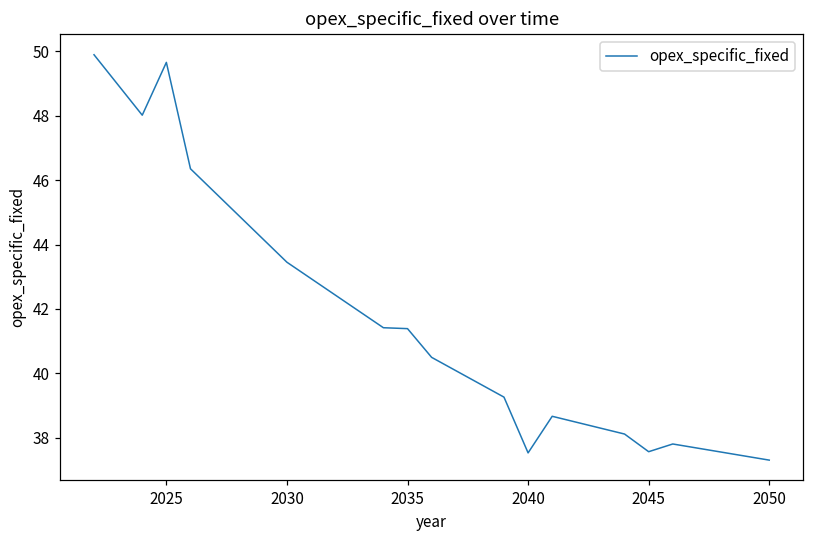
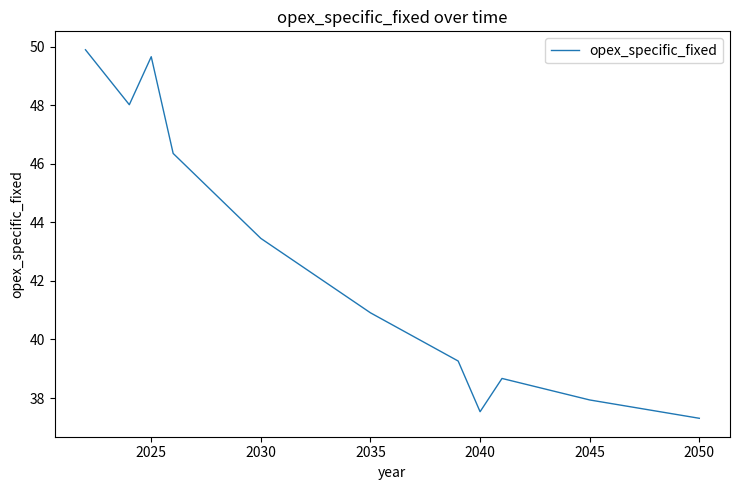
  {
    "2025": 49.7,
    "2030": 43.5,
-   "2035": 41.4,
+   "2035": 40.9,
    "2040": 37.5,
-   "2045": 37.6,
+   "2045": 37.9,
    "2050": 37.3
  }
